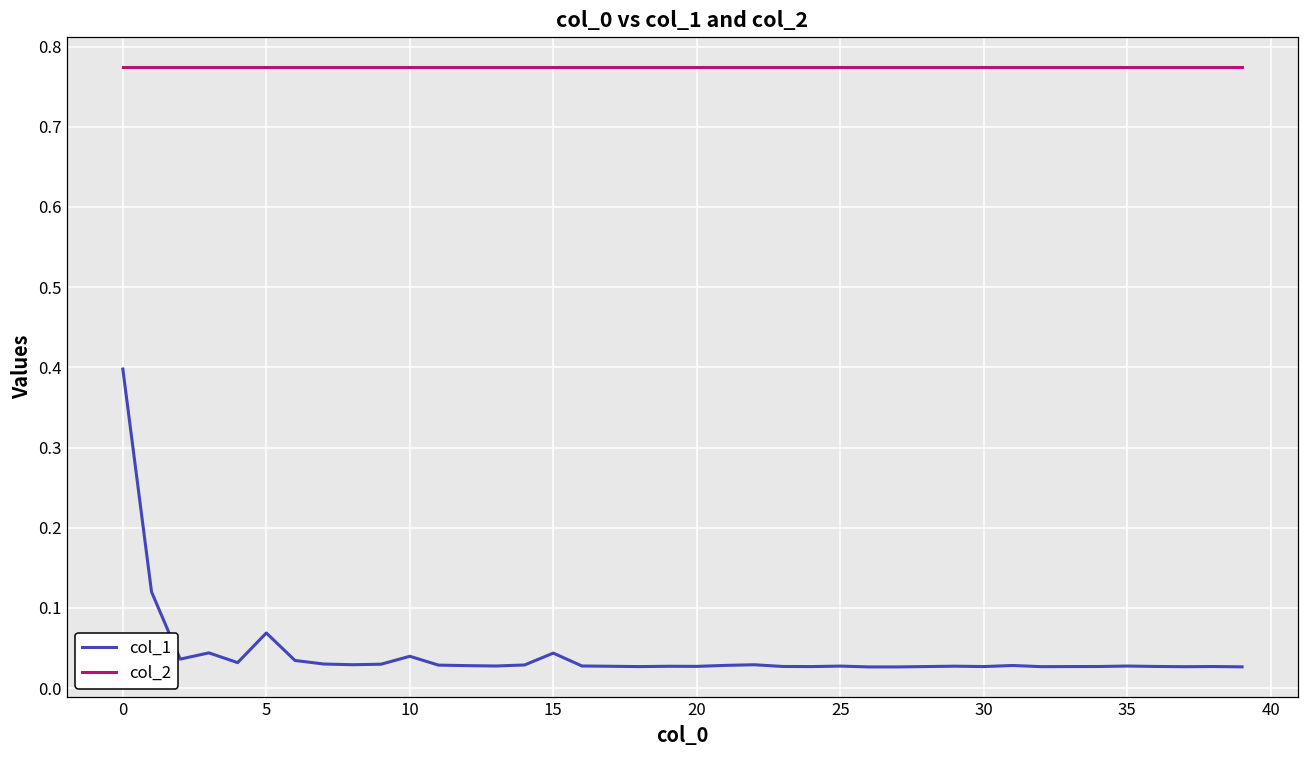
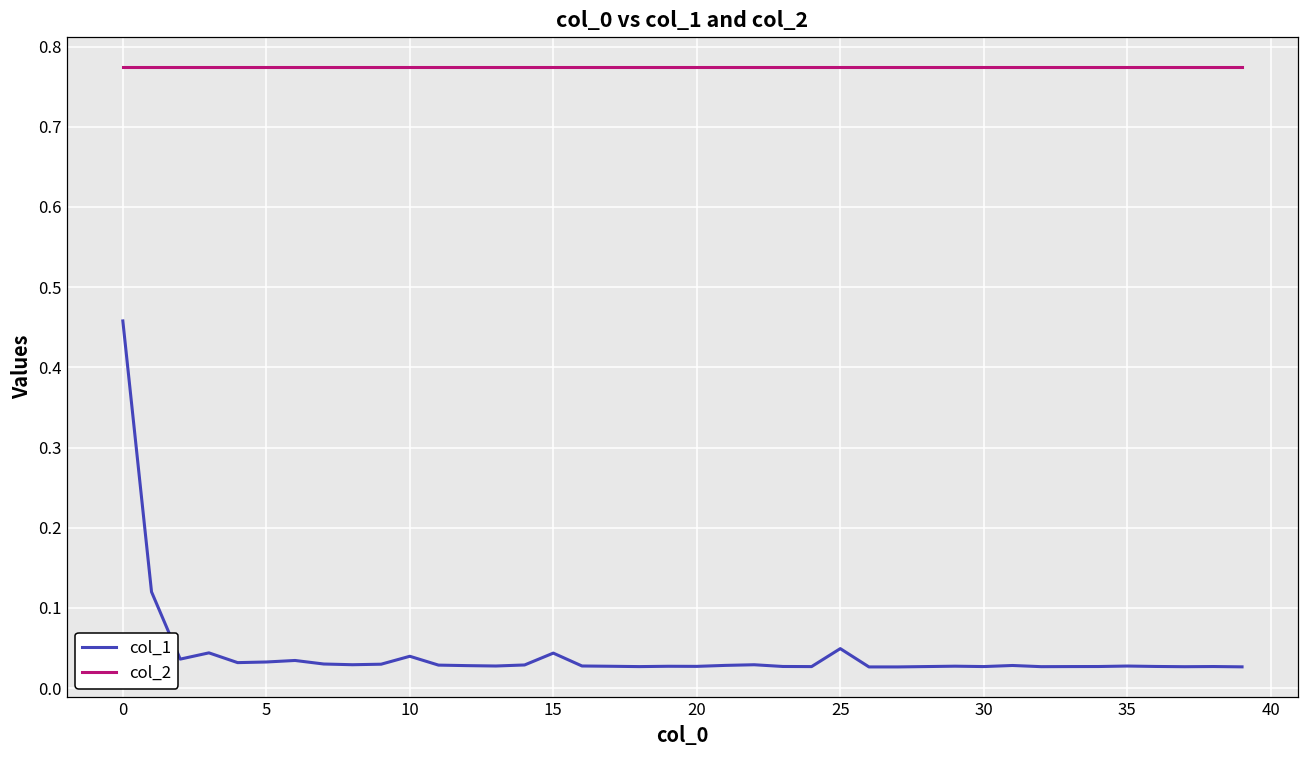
  {
    "col_1": {
-     "0": 0.40,
-     "5": 0.07,
+     "0": 0.46,
+     "5": 0.03,
      "10": 0.04,
      "15": 0.04,
      "20": 0.03,
-     "25": 0.03,
+     "25": 0.05,
      "30": 0.03,
      "35": 0.03
    },
    "col_2": {
      "0": 0.77,
      "5": 0.77,
      "10": 0.77,
      "15": 0.77,
      "20": 0.77,
      "25": 0.77,
      "30": 0.77,
      "35": 0.77
    }
  }
